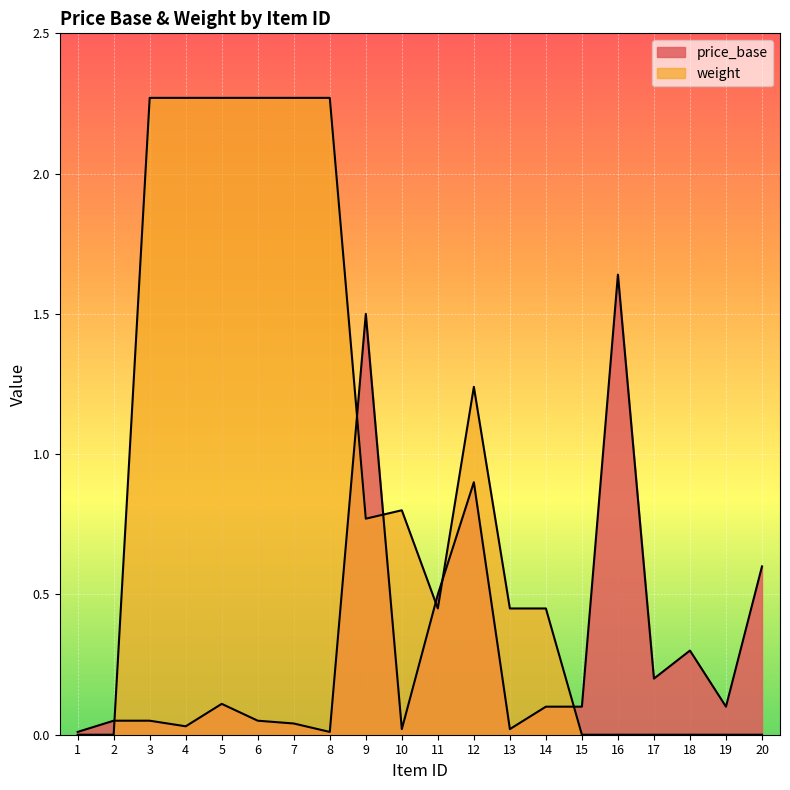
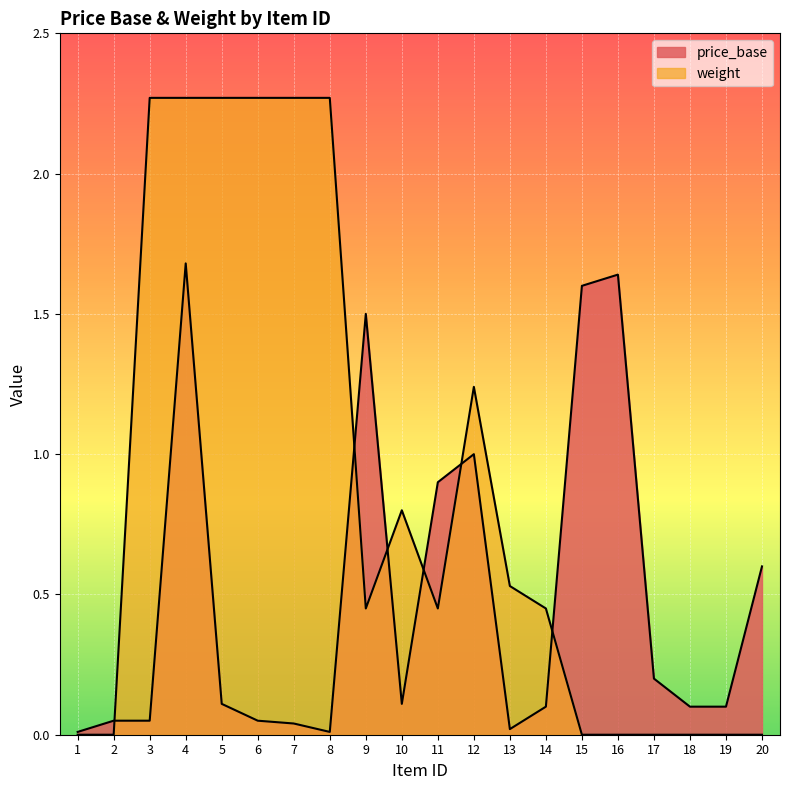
  {
    "price_base": {
      "1": 0.01,
      "2": 0.05,
      "3": 0.05,
-     "4": 0.03,
+     "4": 1.68,
      "5": 0.11,
      "6": 0.05,
      "7": 0.04,
      "8": 0.01,
      "9": 1.50,
-     "10": 0.02,
-     "11": 0.5,
-     "12": 0.9,
+     "10": 0.11,
+     "11": 0.9,
+     "12": 1.0,
      "13": 0.02,
      "14": 0.10,
-     "15": 0.1,
+     "15": 1.6,
      "16": 1.64,
      "17": 0.20,
-     "18": 0.3,
+     "18": 0.1,
      "19": 0.10,
      "20": 0.60
    },
    "weight": {
      "1": 0.00,
      "2": 0.00,
      "3": 2.27,
      "4": 2.27,
      "5": 2.27,
      "6": 2.27,
      "7": 2.27,
      "8": 2.27,
-     "9": 0.77,
+     "9": 0.45,
      "10": 0.80,
      "11": 0.45,
      "12": 1.24,
-     "13": 0.45,
+     "13": 0.53,
      "14": 0.45,
      "15": 0.00,
      "16": 0.00,
      "17": 0.00,
      "18": 0.00,
      "19": 0.00,
      "20": 0.00
    }
  }
